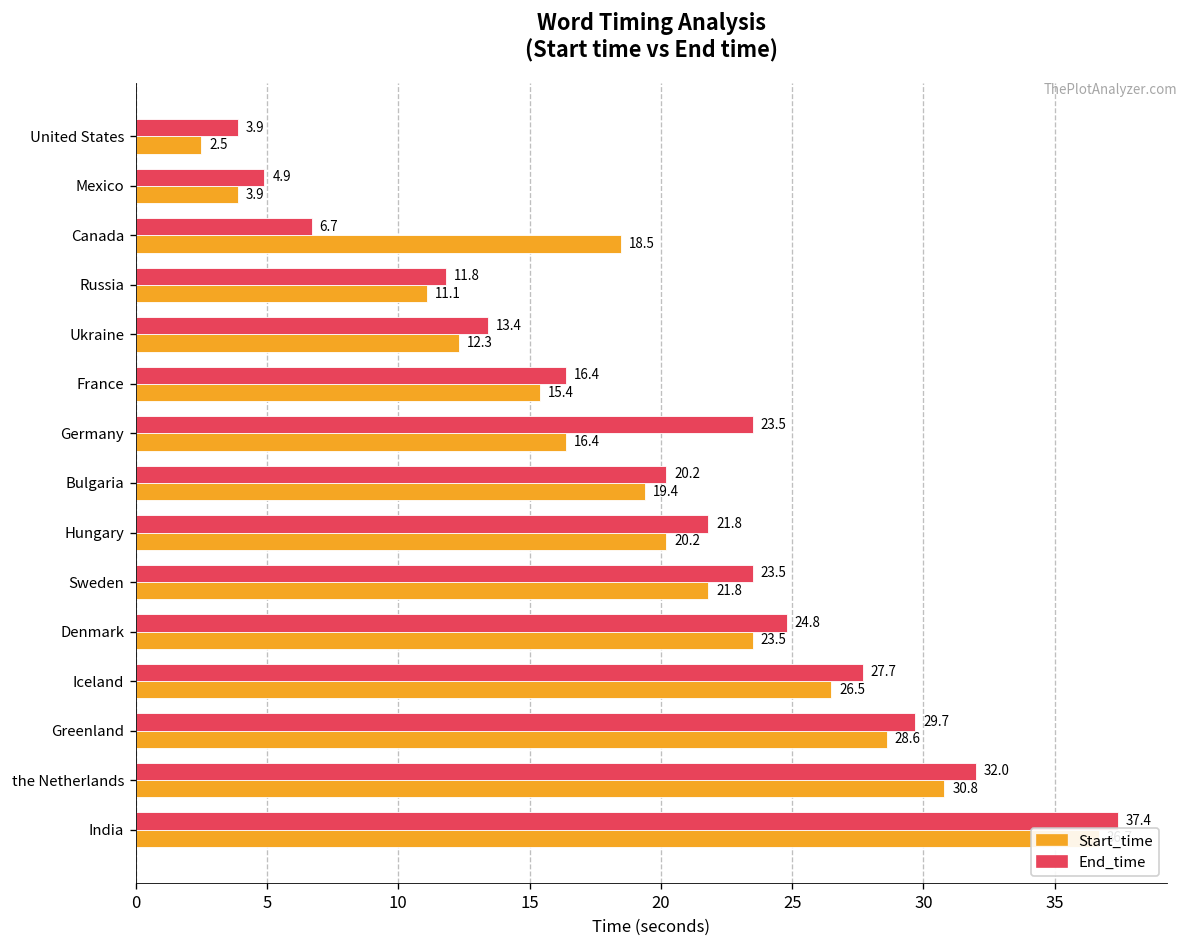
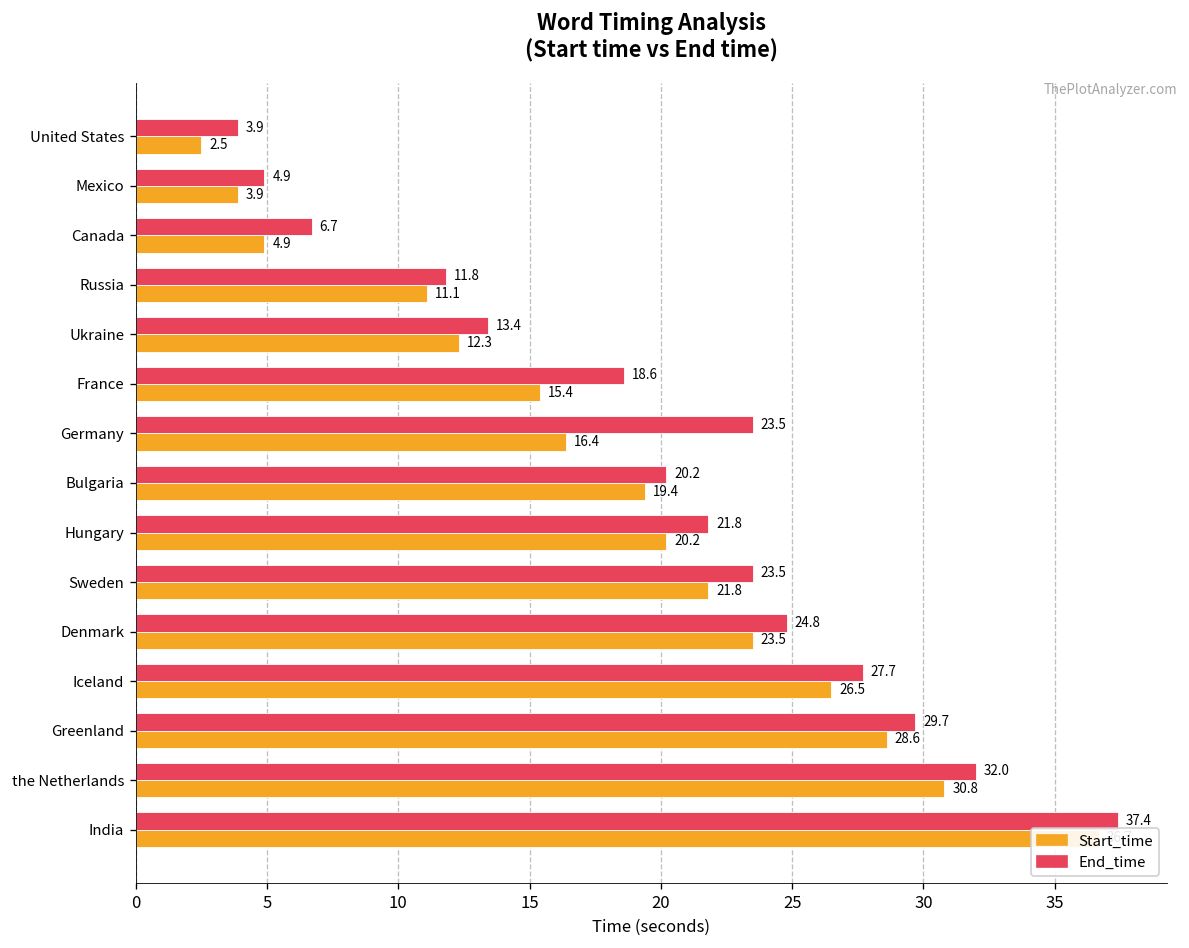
  {
    "Start_time": {
      "United States": 2.5,
      "Mexico": 3.9,
-     "Canada": 18.5,
+     "Canada": 4.9,
      "Russia": 11.1,
      "Ukraine": 12.3,
      "France": 15.4,
      "Germany": 16.4,
      "Bulgaria": 19.4,
      "Hungary": 20.2,
      "Sweden": 21.8,
      "Denmark": 23.5,
      "Iceland": 26.5,
      "Greenland": 28.6,
      "the Netherlands": 30.8
    },
    "End_time": {
      "United States": 3.9,
      "Mexico": 4.9,
      "Canada": 6.7,
      "Russia": 11.8,
      "Ukraine": 13.4,
-     "France": 16.4,
+     "France": 18.6,
      "Germany": 23.5,
      "Bulgaria": 20.2,
      "Hungary": 21.8,
      "Sweden": 23.5,
      "Denmark": 24.8,
      "Iceland": 27.7,
      "Greenland": 29.7,
      "the Netherlands": 32.0
    }
  }
